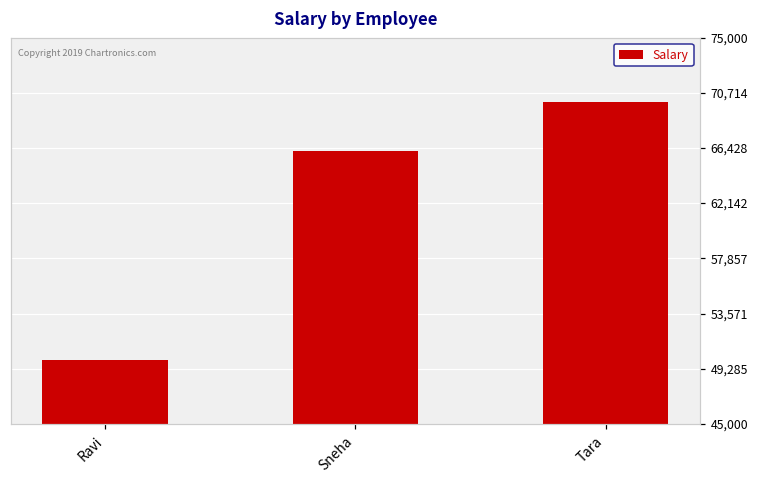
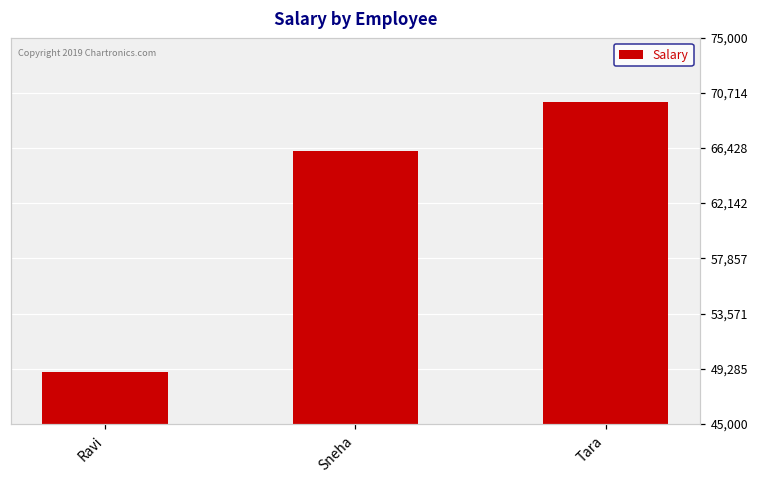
  {
-   "Ravi": "50,000",
+   "Ravi": "49,000",
    "Sneha": "66,200",
    "Tara": "70,000"
  }
